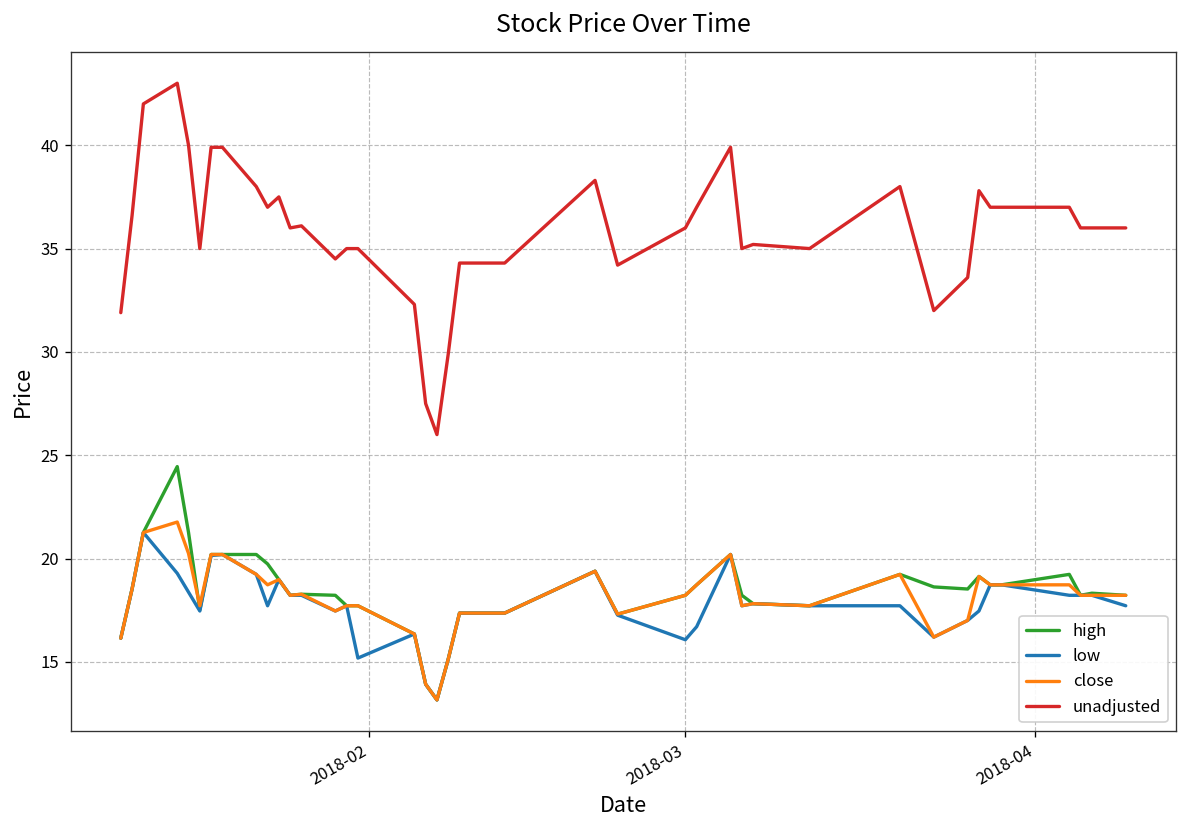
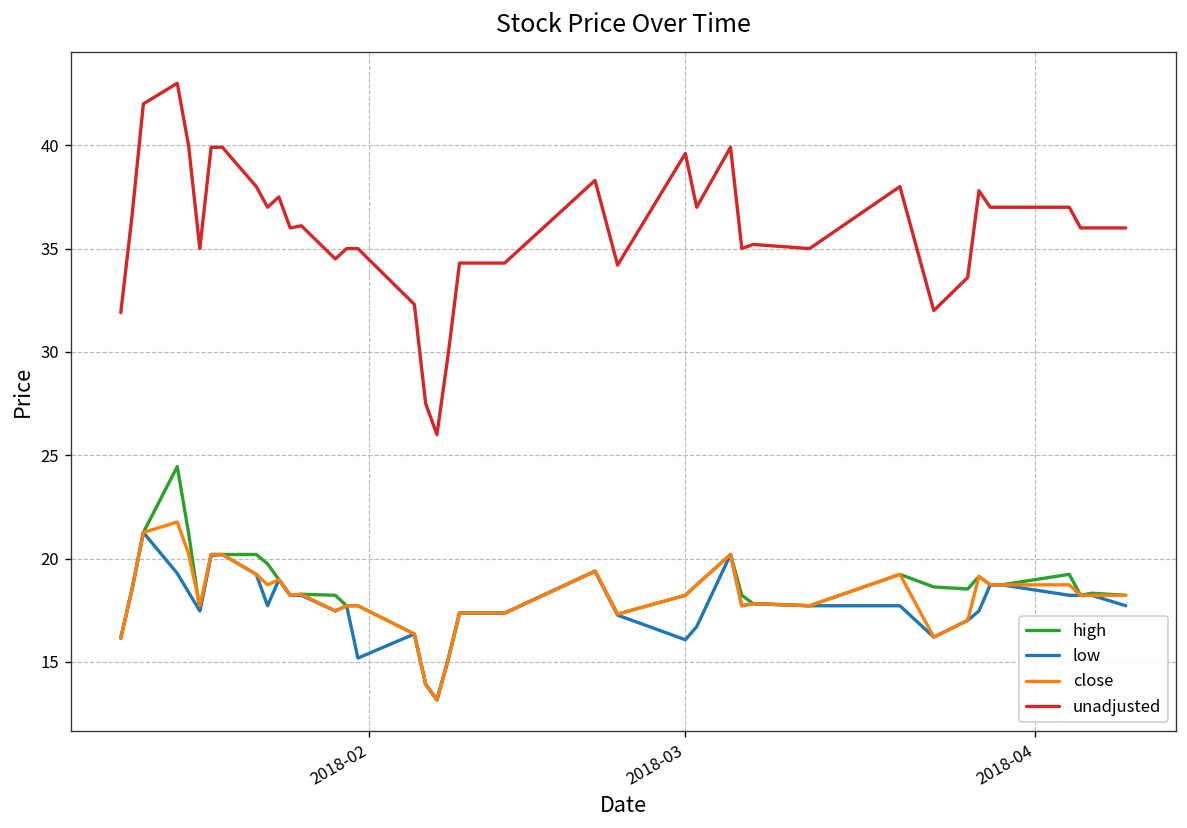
  {
    "low": {
      "2018-03": 16.1
    },
    "unadjusted": {
-     "2018-03": 36.0
+     "2018-03": 39.6
    }
  }
